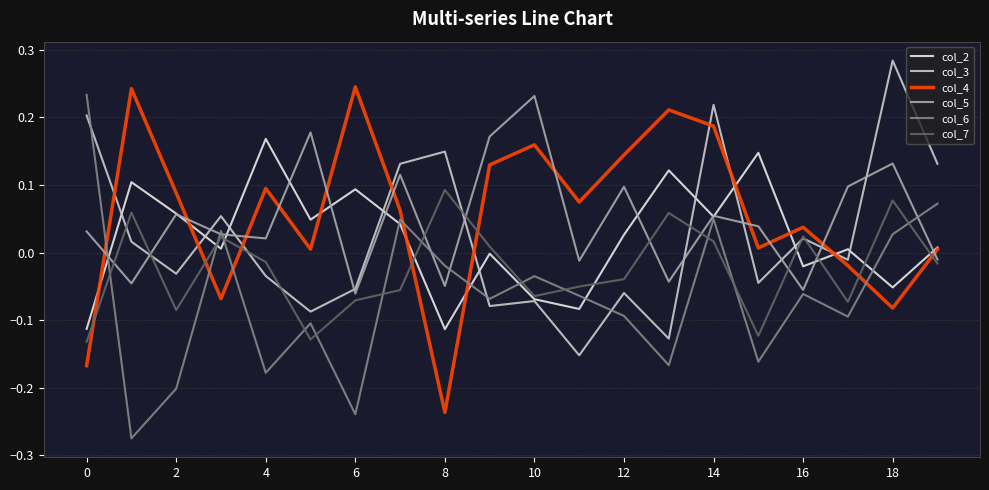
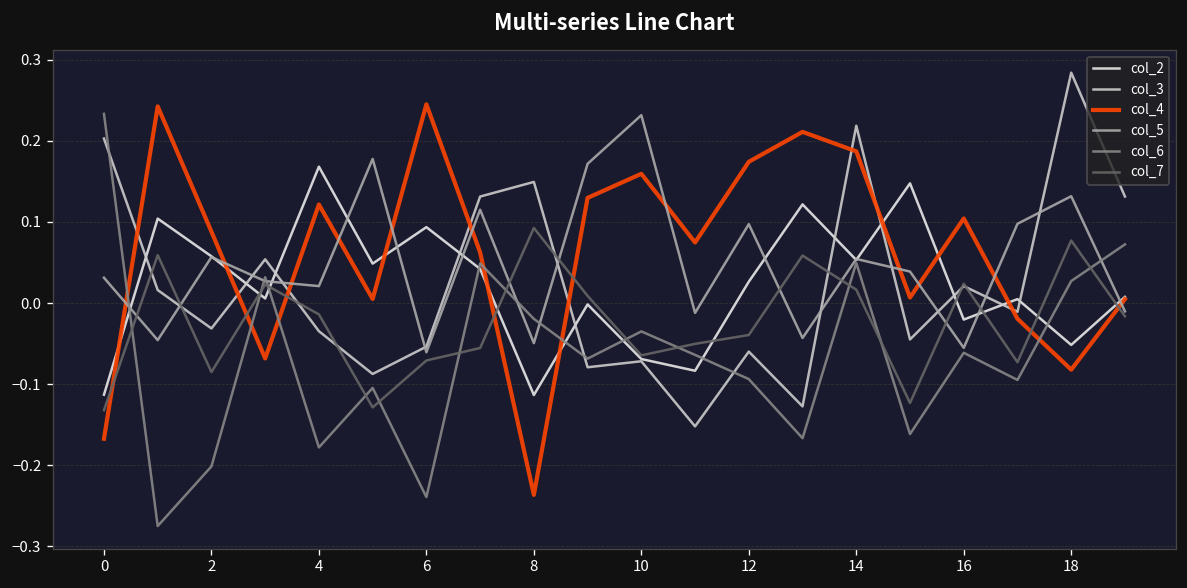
  {
    "col_4": {
      "0": -0.17,
      "2": 0.09,
-     "4": 0.09,
+     "4": 0.12,
      "6": 0.25,
      "8": -0.24,
      "10": 0.16,
-     "12": 0.14,
+     "12": 0.17,
      "14": 0.19,
-     "16": 0.04,
+     "16": 0.10,
      "18": -0.08
    }
  }
